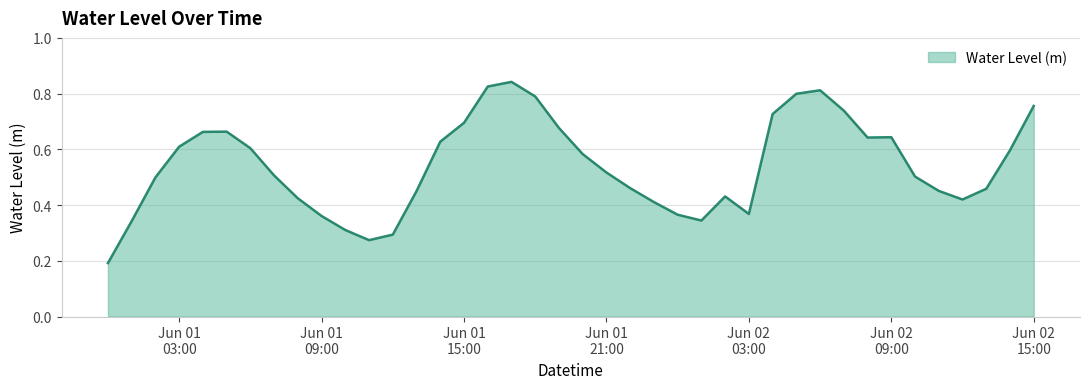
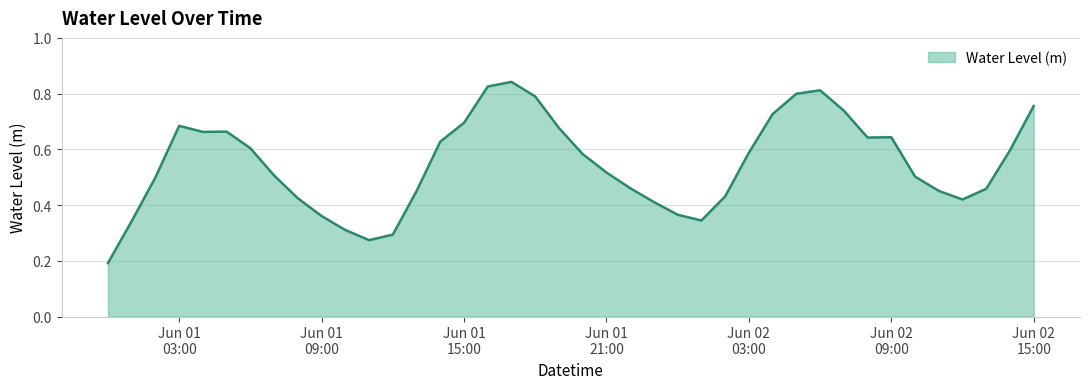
  {
-   "Jun 01 03:00": 0.61,
+   "Jun 01 03:00": 0.68,
    "Jun 01 09:00": 0.36,
    "Jun 01 15:00": 0.70,
    "Jun 01 21:00": 0.52,
-   "Jun 02 03:00": 0.37,
+   "Jun 02 03:00": 0.59,
    "Jun 02 09:00": 0.64,
    "Jun 02 15:00": 0.76
  }
